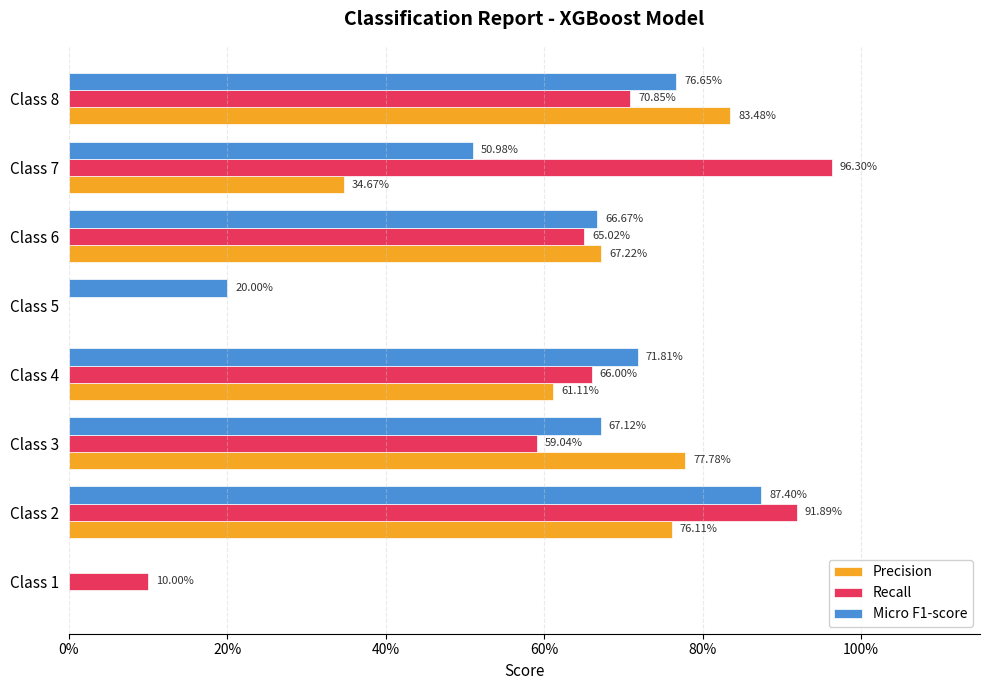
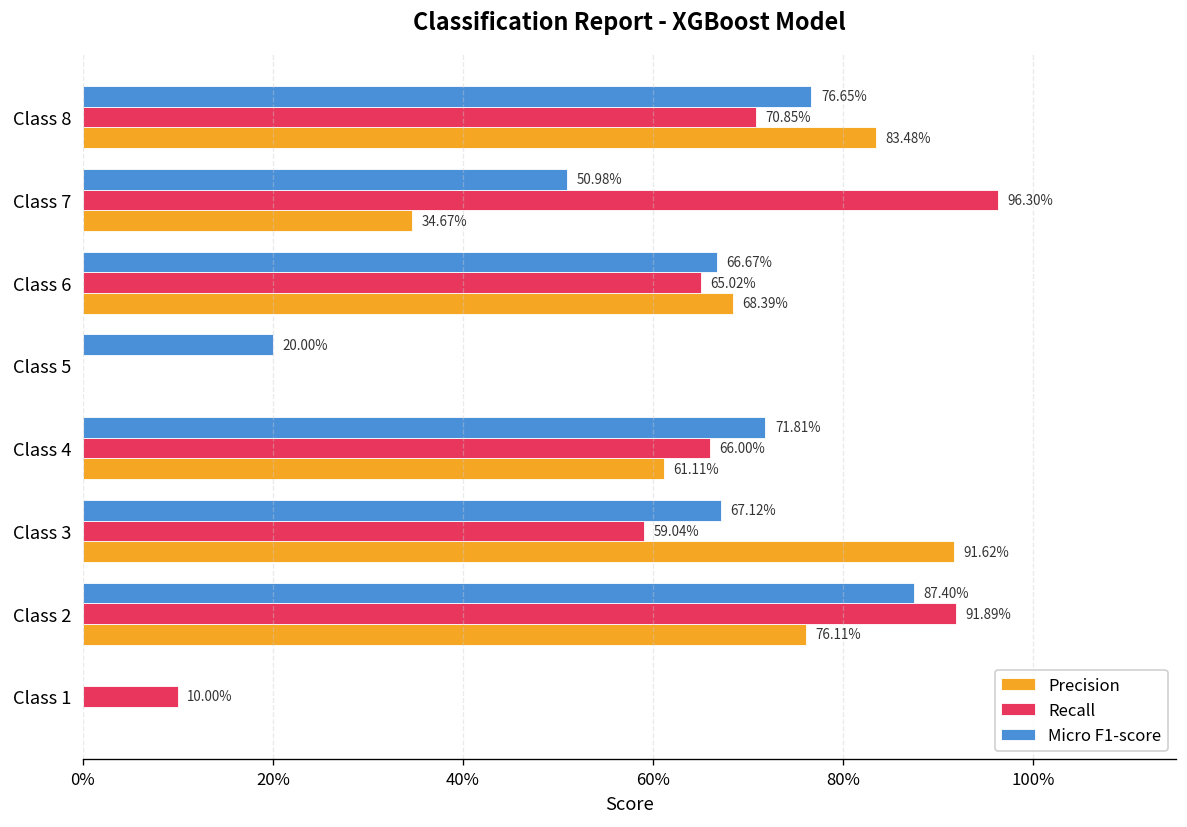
  {
    "Precision": {
      "Class 8": "83.48%",
      "Class 7": "34.67%",
-     "Class 6": "67.22%",
+     "Class 6": "68.39%",
      "Class 4": "61.11%",
-     "Class 3": "77.78%",
+     "Class 3": "91.62%",
      "Class 2": "76.11%"
    },
    "Recall": {
      "Class 8": "70.85%",
      "Class 7": "96.30%",
      "Class 6": "65.02%",
      "Class 4": "66.00%",
      "Class 3": "59.04%",
      "Class 2": "91.89%",
      "Class 1": "10.00%"
    },
    "Micro F1-score": {
      "Class 8": "76.65%",
      "Class 7": "50.98%",
      "Class 6": "66.67%",
      "Class 5": "20.00%",
      "Class 4": "71.81%",
      "Class 3": "67.12%",
      "Class 2": "87.40%"
    }
  }
